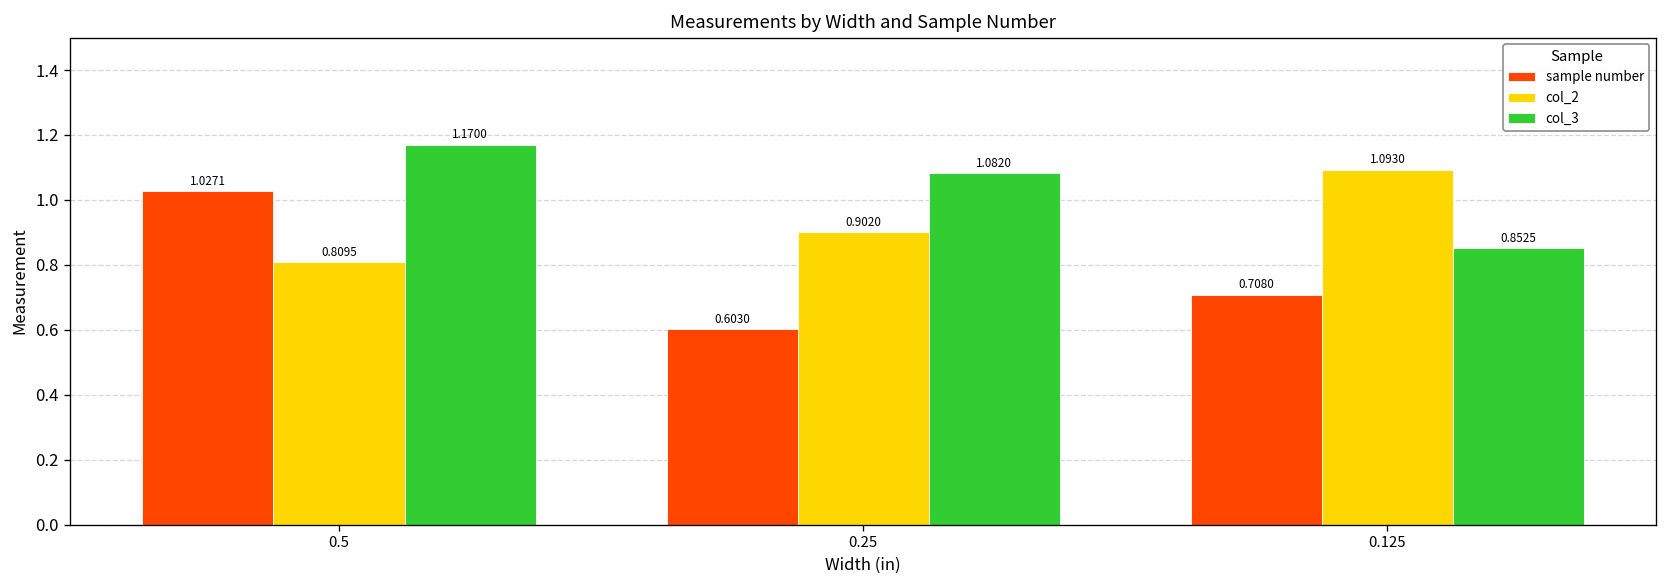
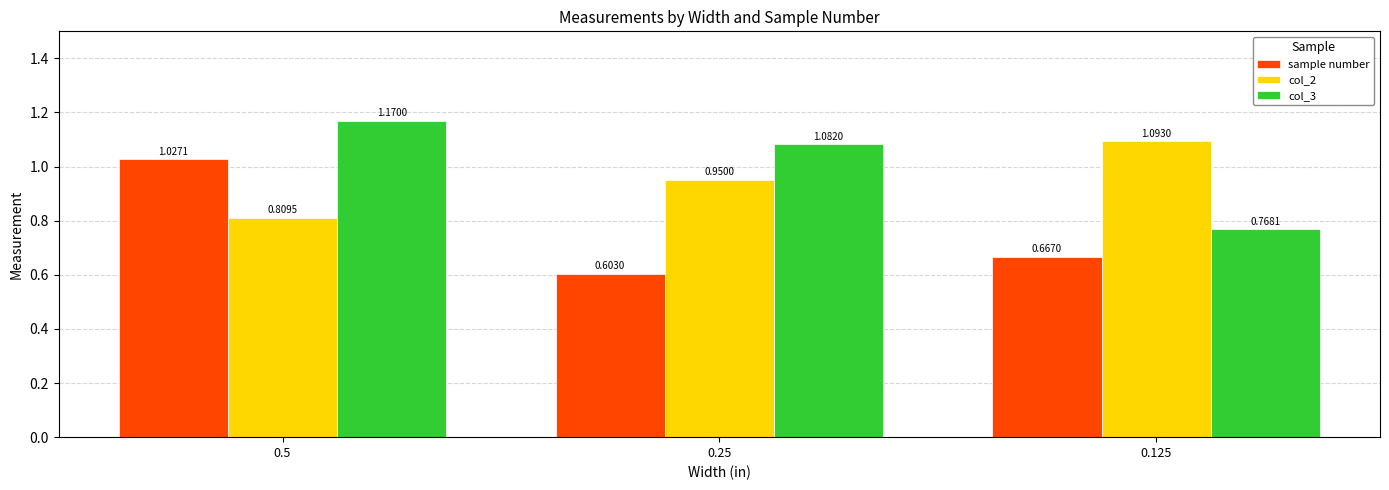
  {
    "sample number": {
      "0.5": 1.0271,
      "0.25": 0.6030,
-     "0.125": 0.7080
+     "0.125": 0.6670
    },
    "col_2": {
      "0.5": 0.8095,
-     "0.25": 0.9020,
+     "0.25": 0.9500,
      "0.125": 1.0930
    },
    "col_3": {
      "0.5": 1.1700,
      "0.25": 1.0820,
-     "0.125": 0.8525
+     "0.125": 0.7681
    }
  }
